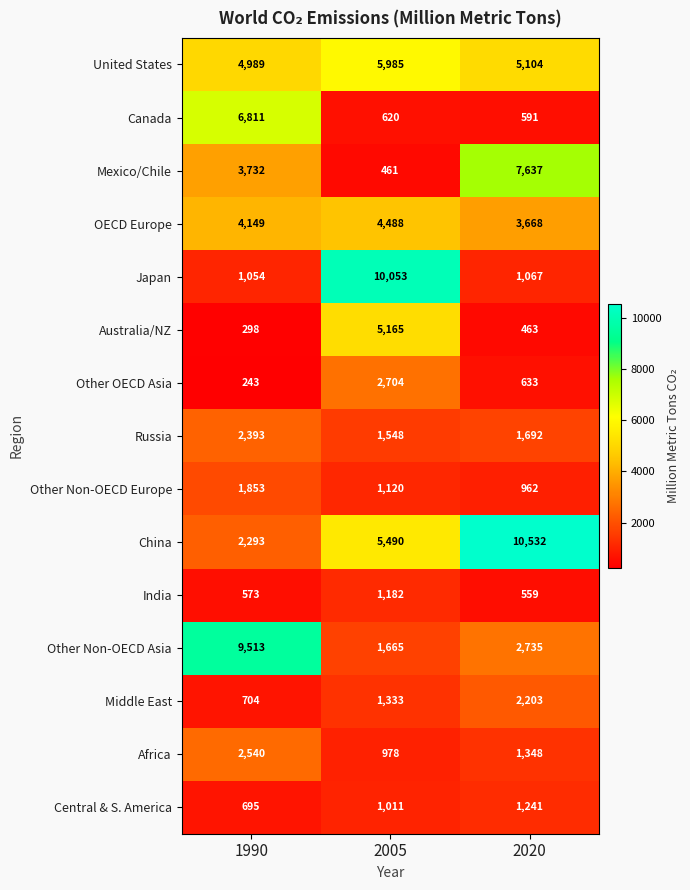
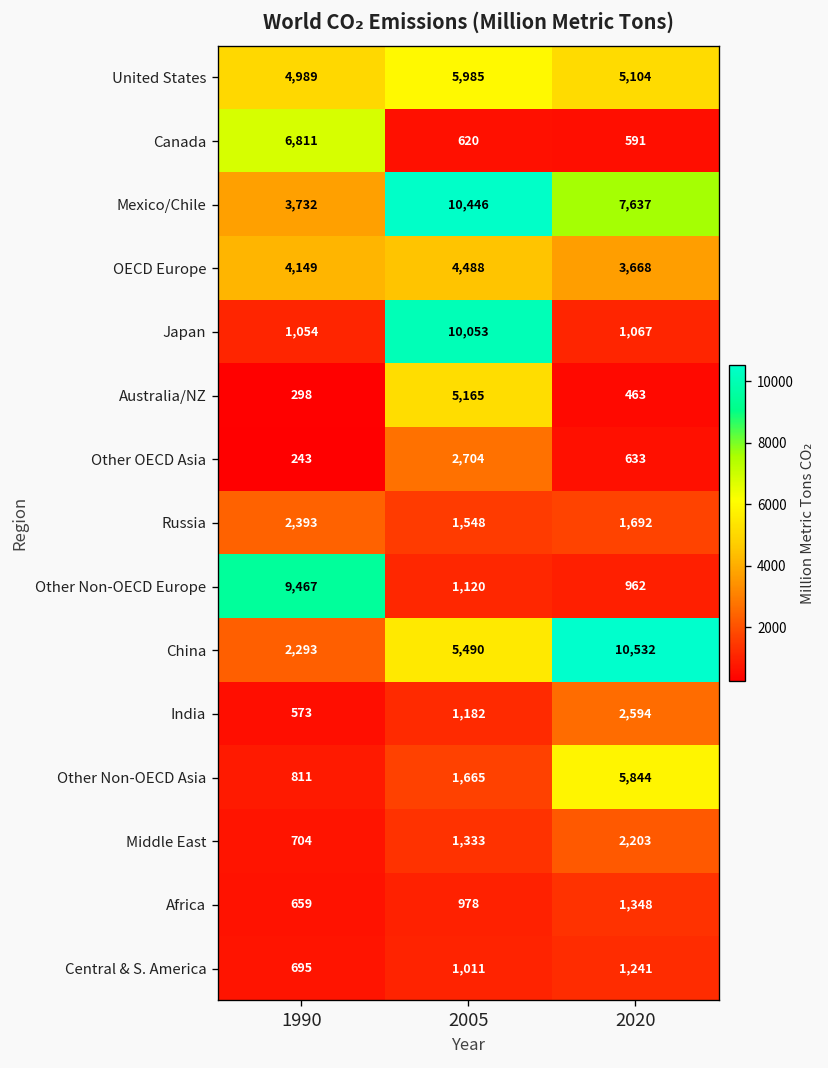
  {
    "United States": {
      "1990": "4,989",
      "2005": "5,985",
      "2020": "5,104"
    },
    "Canada": {
      "1990": "6,811",
      "2005": "620",
      "2020": "591"
    },
    "Mexico/Chile": {
      "1990": "3,732",
-     "2005": "461",
+     "2005": "10,446",
      "2020": "7,637"
    },
    "OECD Europe": {
      "1990": "4,149",
      "2005": "4,488",
      "2020": "3,668"
    },
    "Japan": {
      "1990": "1,054",
      "2005": "10,053",
      "2020": "1,067"
    },
    "Australia/NZ": {
      "1990": "298",
      "2005": "5,165",
      "2020": "463"
    },
    "Other OECD Asia": {
      "1990": "243",
      "2005": "2,704",
      "2020": "633"
    },
    "Russia": {
      "1990": "2,393",
      "2005": "1,548",
      "2020": "1,692"
    },
    "Other Non-OECD Europe": {
-     "1990": "1,853",
+     "1990": "9,467",
      "2005": "1,120",
      "2020": "962"
    },
    "China": {
      "1990": "2,293",
      "2005": "5,490",
      "2020": "10,532"
    },
    "India": {
      "1990": "573",
      "2005": "1,182",
-     "2020": "559"
+     "2020": "2,594"
    },
    "Other Non-OECD Asia": {
-     "1990": "9,513",
+     "1990": "811",
      "2005": "1,665",
-     "2020": "2,735"
+     "2020": "5,844"
    },
    "Middle East": {
      "1990": "704",
      "2005": "1,333",
      "2020": "2,203"
    },
    "Africa": {
-     "1990": "2,540",
+     "1990": "659",
      "2005": "978",
      "2020": "1,348"
    },
    "Central & S. America": {
      "1990": "695",
      "2005": "1,011",
      "2020": "1,241"
    }
  }
